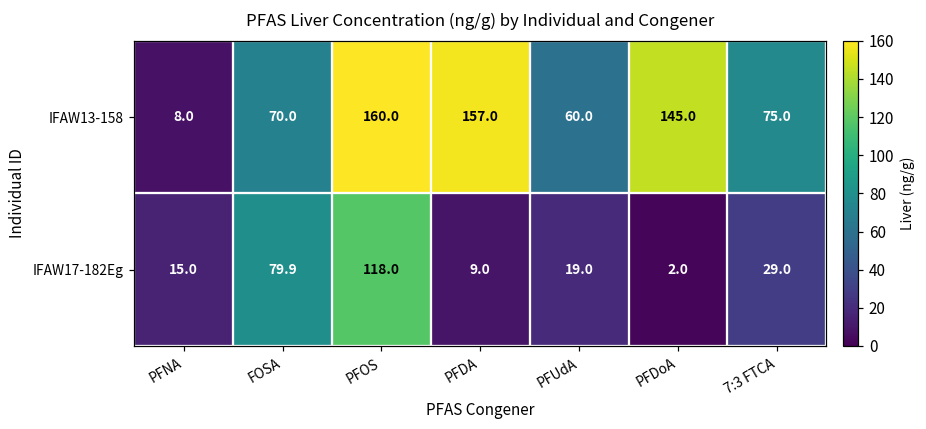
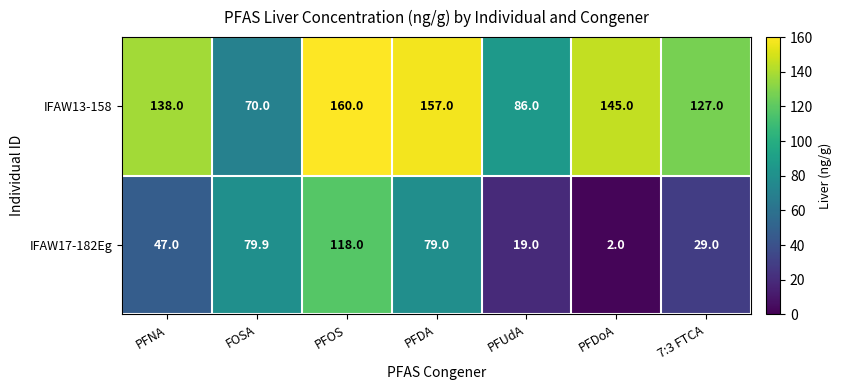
  {
    "IFAW13-158": {
-     "PFNA": 8.0,
+     "PFNA": 138.0,
      "FOSA": 70.0,
      "PFOS": 160.0,
      "PFDA": 157.0,
-     "PFUdA": 60.0,
+     "PFUdA": 86.0,
      "PFDoA": 145.0,
-     "7:3 FTCA": 75.0
+     "7:3 FTCA": 127.0
    },
    "IFAW17-182Eg": {
-     "PFNA": 15.0,
+     "PFNA": 47.0,
      "FOSA": 79.9,
      "PFOS": 118.0,
-     "PFDA": 9.0,
+     "PFDA": 79.0,
      "PFUdA": 19.0,
      "PFDoA": 2.0,
      "7:3 FTCA": 29.0
    }
  }
